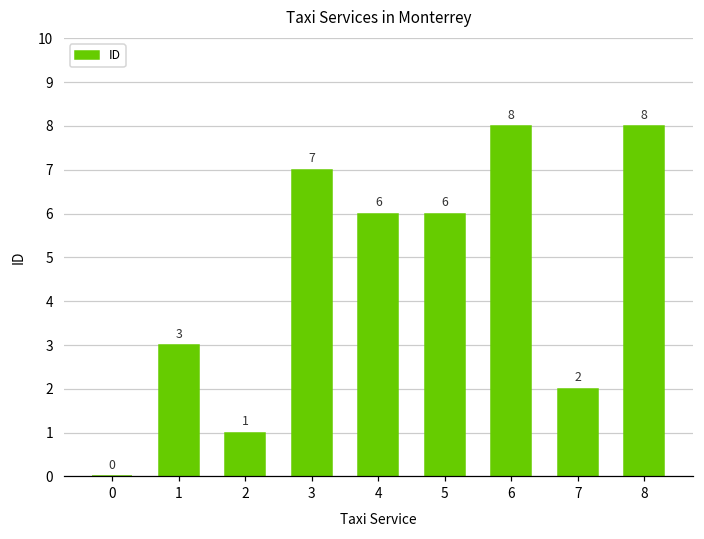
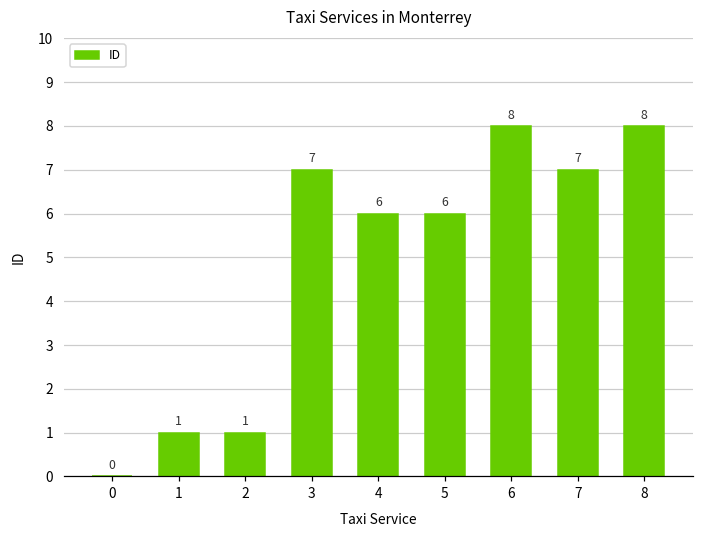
  {
    "0": 0,
-   "1": 3,
+   "1": 1,
    "2": 1,
    "3": 7,
    "4": 6,
    "5": 6,
    "6": 8,
-   "7": 2,
+   "7": 7,
    "8": 8
  }
